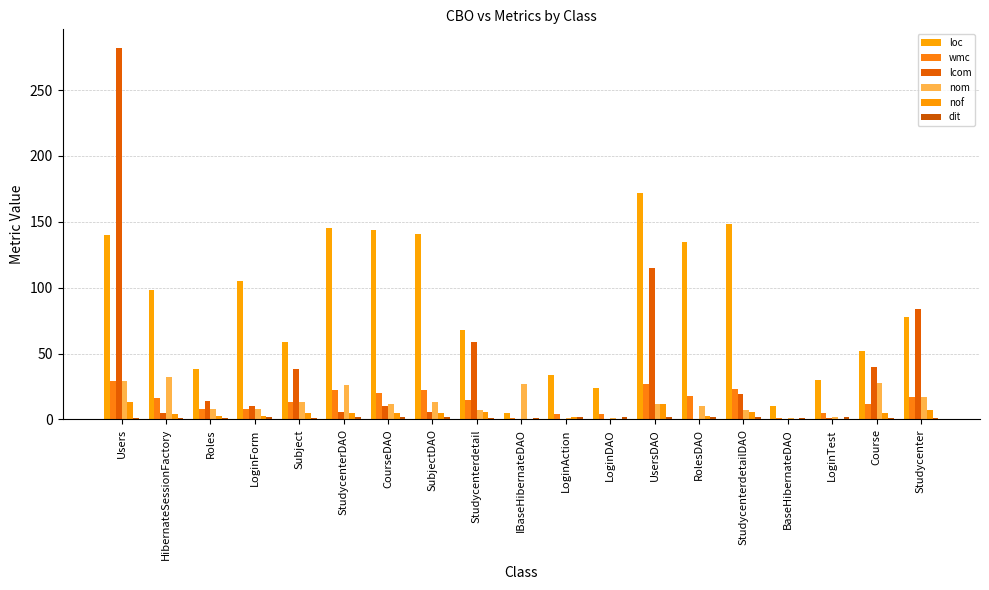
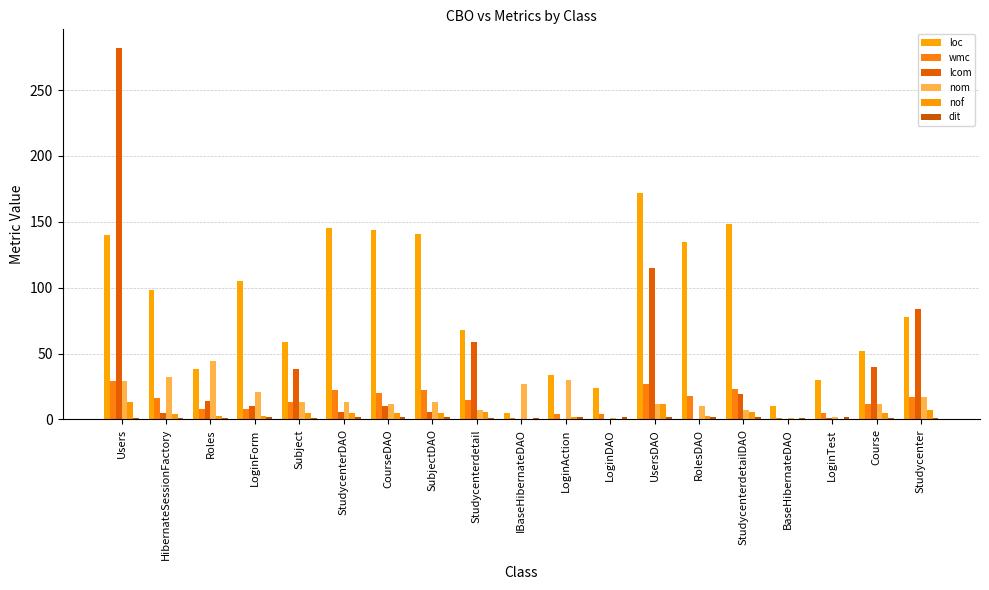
  {
    "nom": {
      "Users": 29,
      "HibernateSessionFactory": 32,
-     "Roles": 8,
-     "LoginForm": 8,
+     "Roles": 44,
+     "LoginForm": 21,
      "Subject": 13,
-     "StudycenterDAO": 26,
+     "StudycenterDAO": 13,
      "CourseDAO": 12,
      "SubjectDAO": 13,
      "Studycenterdetail": 7,
      "IBaseHibernateDAO": 27,
-     "LoginAction": 1,
+     "LoginAction": 30,
      "UsersDAO": 12,
      "RolesDAO": 10,
      "StudycenterdetailDAO": 7,
      "LoginTest": 2,
-     "Course": 28,
+     "Course": 12,
      "Studycenter": 17
    }
  }
